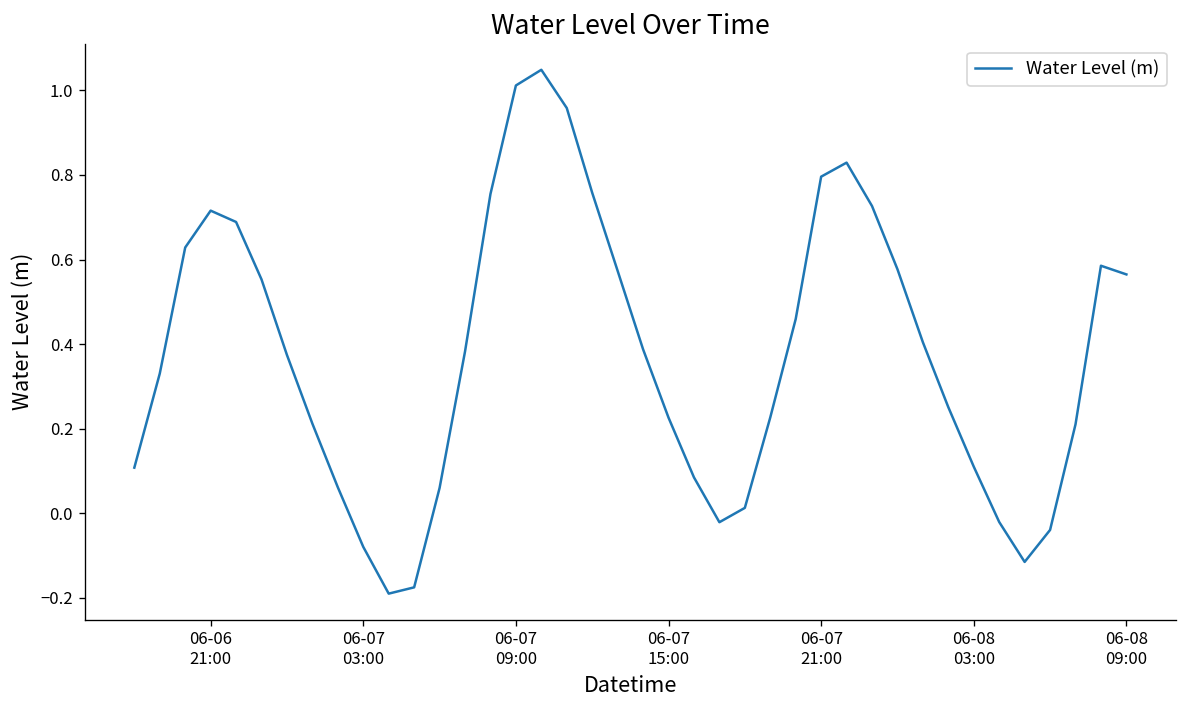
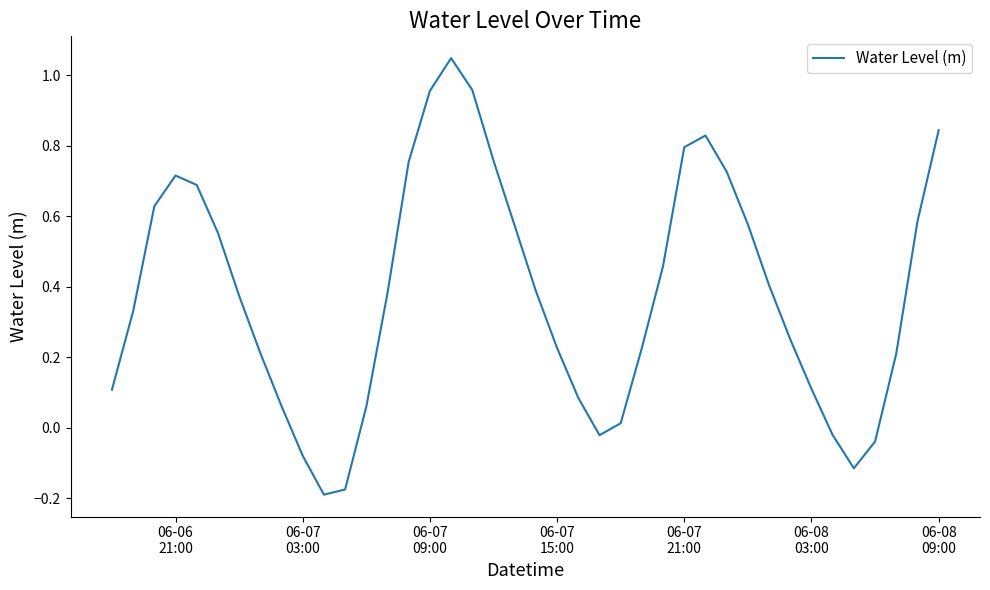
  {
    "06-06 21:00": 0.72,
    "06-07 03:00": -0.08,
-   "06-07 09:00": 1.01,
+   "06-07 09:00": 0.96,
    "06-07 15:00": 0.23,
    "06-07 21:00": 0.80,
    "06-08 03:00": 0.11,
-   "06-08 09:00": 0.56
+   "06-08 09:00": 0.84
  }
